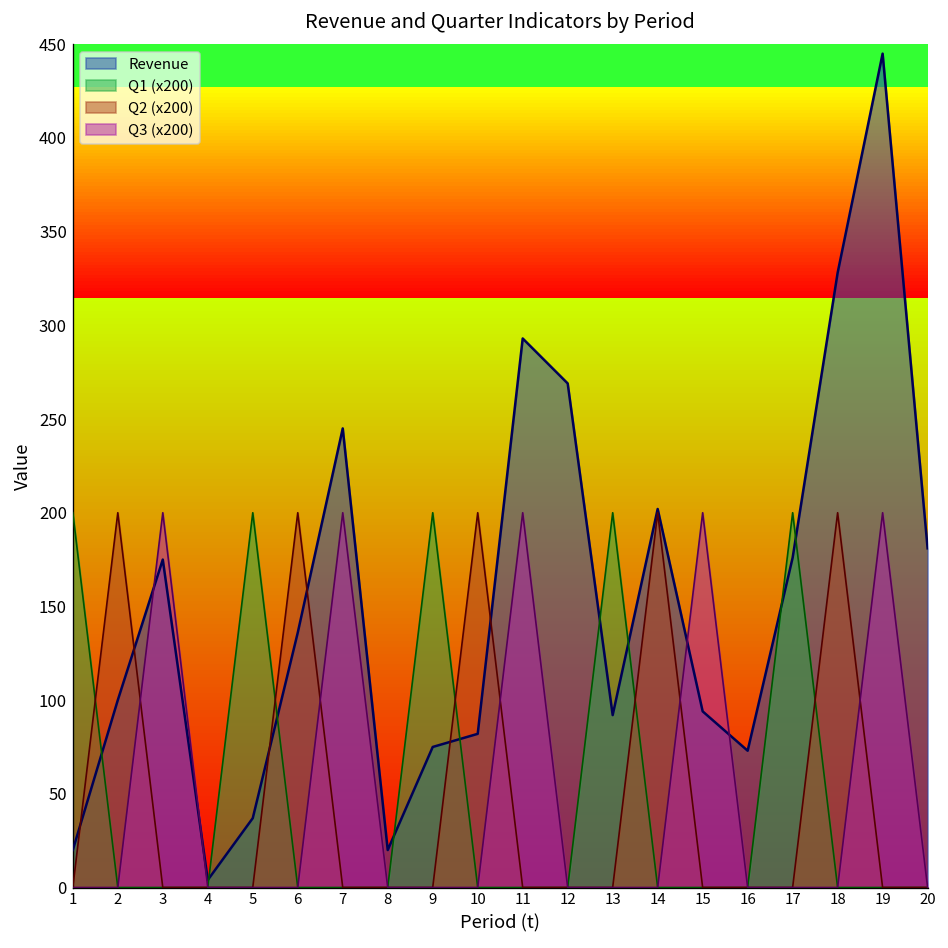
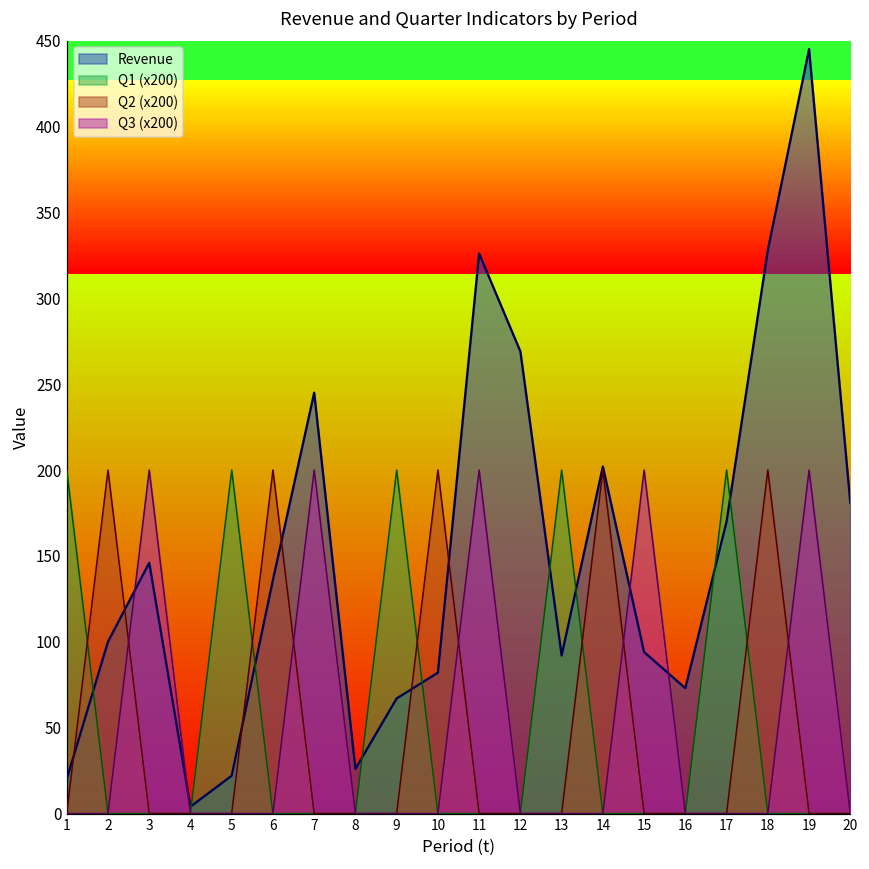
  {
    "Revenue": {
      "1": 20,
      "2": 100,
-     "3": 175,
+     "3": 146,
      "4": 4,
-     "5": 37,
+     "5": 22,
      "6": 136,
      "7": 245,
-     "8": 20,
-     "9": 75,
+     "8": 26,
+     "9": 67,
      "10": 82,
-     "11": 293,
+     "11": 326,
      "12": 269,
      "13": 92,
      "14": 202,
      "15": 94,
      "16": 73,
-     "17": 176,
+     "17": 170,
      "18": 328,
      "19": 445,
      "20": 181
    },
    "Q1 (x200)": {
      "1": 200,
      "5": 200,
      "9": 200,
      "13": 200,
      "17": 200
    },
    "Q2 (x200)": {
      "2": 200,
      "6": 200,
      "10": 200,
      "14": 200,
      "18": 200
    },
    "Q3 (x200)": {
      "3": 200,
      "7": 200,
      "11": 200,
      "15": 200,
      "19": 200
    }
  }
